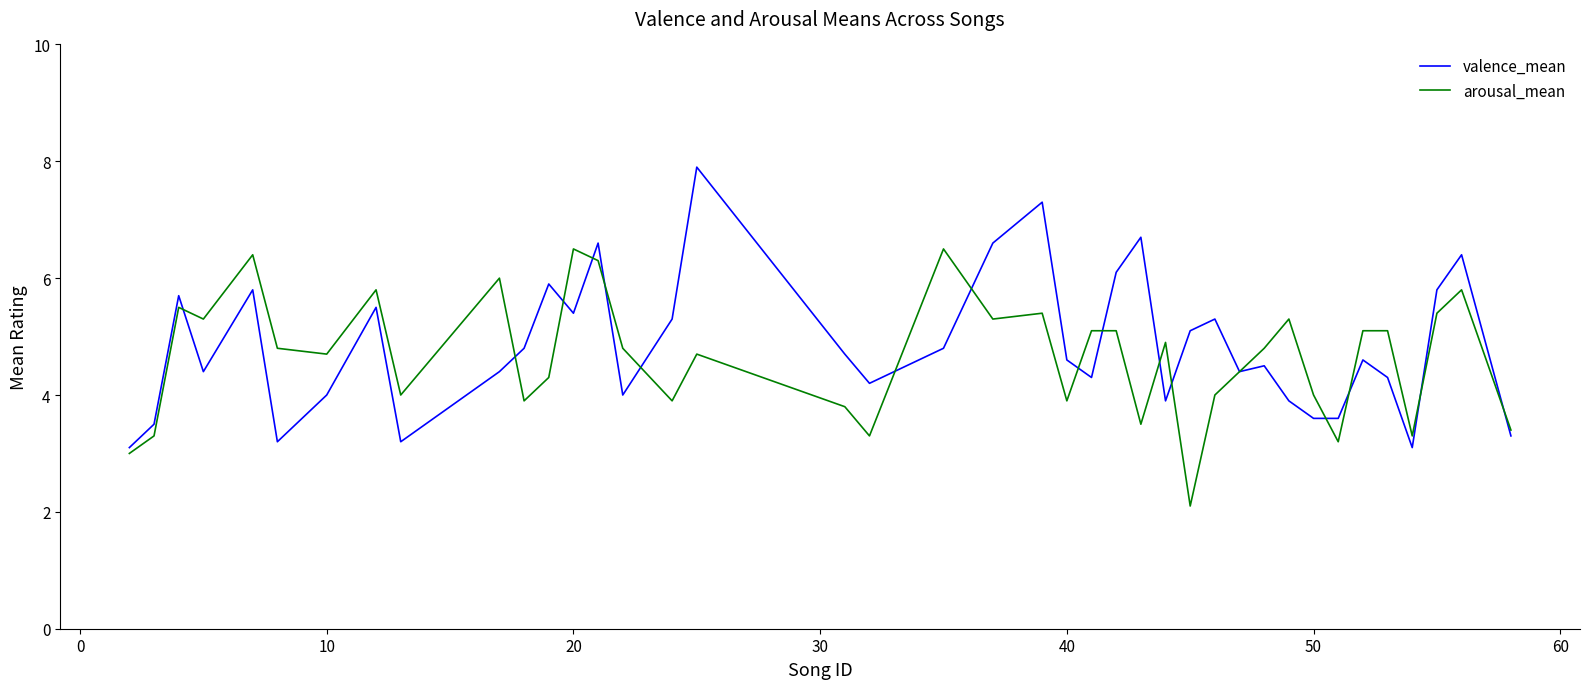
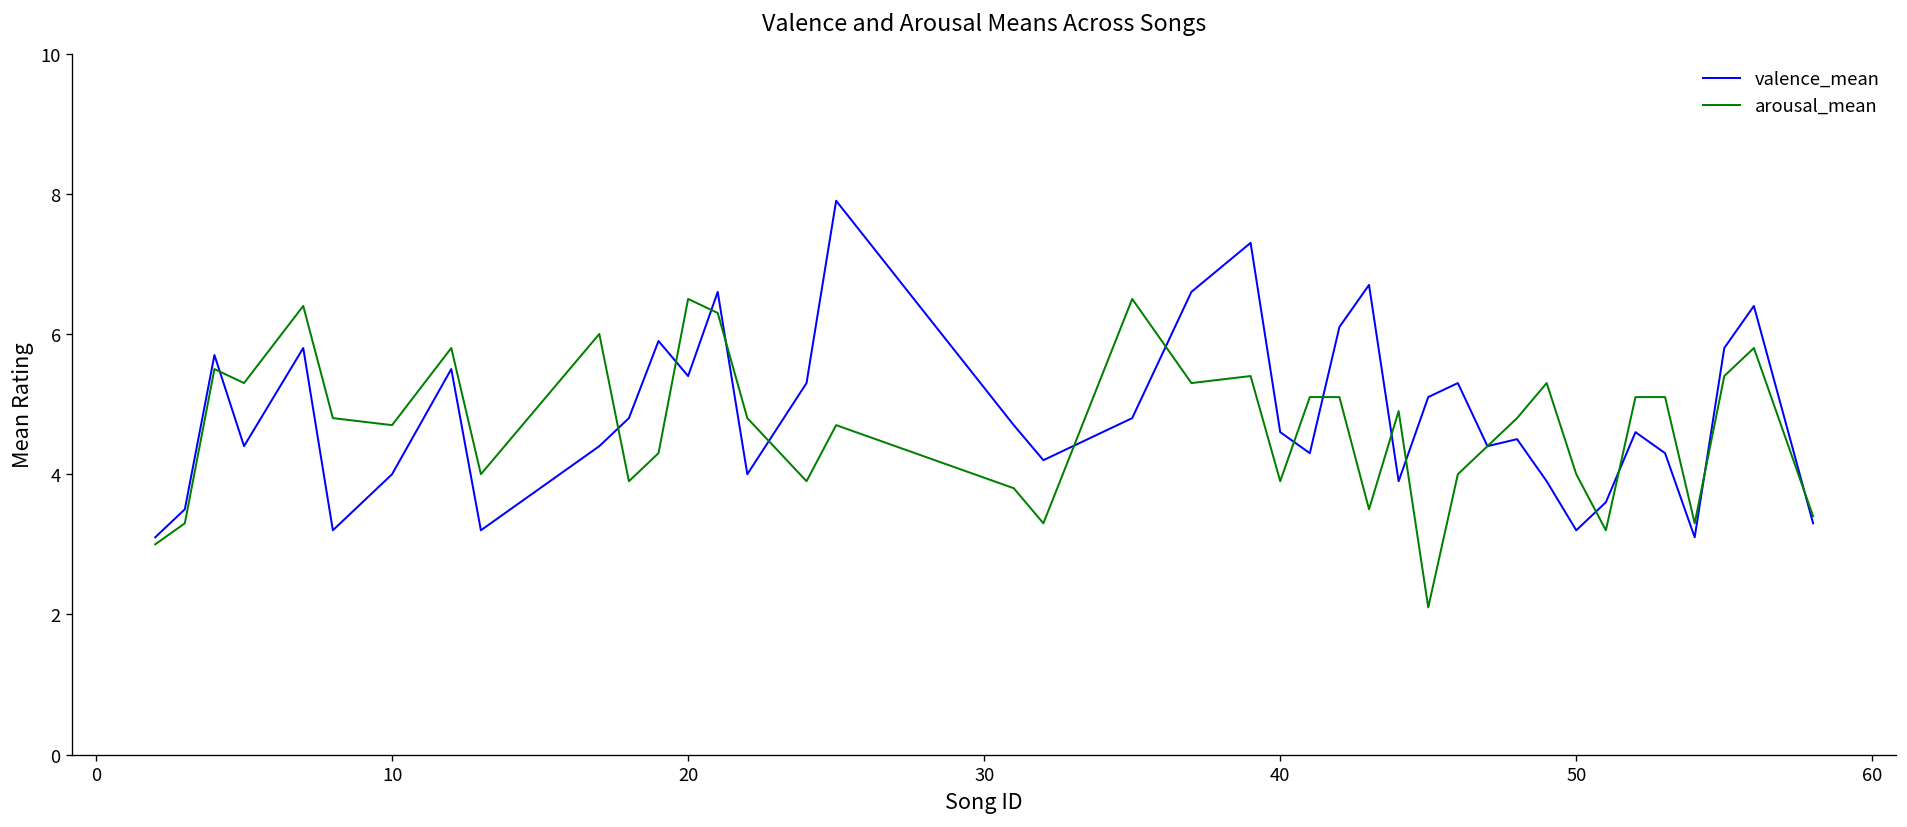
  {
    "valence_mean": {
      "10": 4.0,
      "20": 5.4,
      "40": 4.6,
-     "50": 3.6
+     "50": 3.2
    },
    "arousal_mean": {
      "10": 4.7,
      "20": 6.5,
      "40": 3.9,
      "50": 4.0
    }
  }
